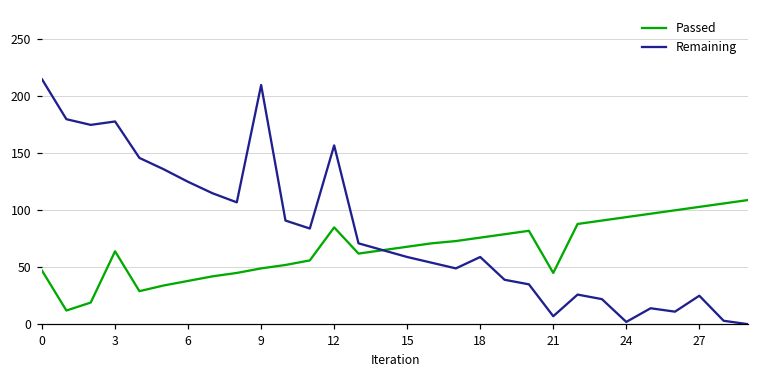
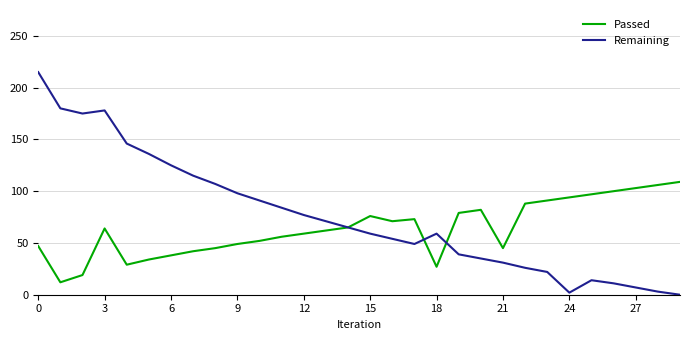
  {
    "Passed": {
      "0": 47,
      "3": 64,
      "6": 38,
      "9": 49,
-     "12": 85,
-     "15": 68,
-     "18": 76,
+     "12": 59,
+     "15": 76,
+     "18": 27,
      "21": 45,
      "24": 94,
      "27": 103
    },
    "Remaining": {
      "0": 215,
      "3": 178,
      "6": 125,
-     "9": 210,
-     "12": 157,
+     "9": 98,
+     "12": 77,
      "15": 59,
      "18": 59,
-     "21": 7,
+     "21": 31,
      "24": 2,
-     "27": 25
+     "27": 7
    }
  }
